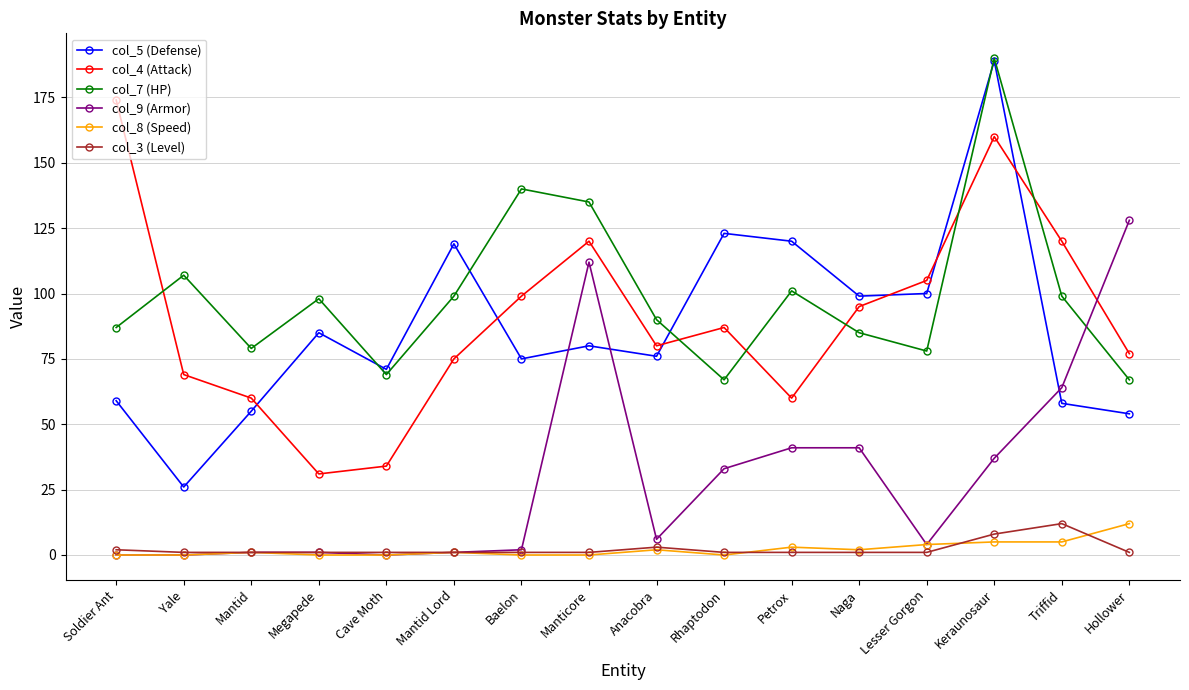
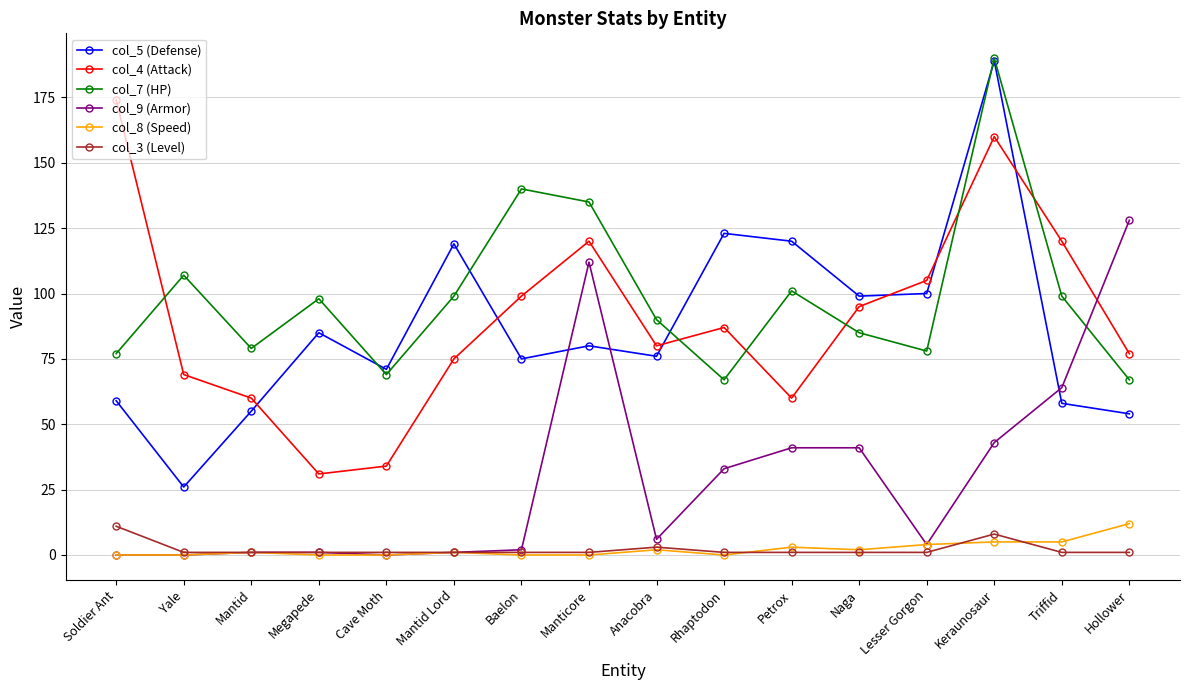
  {
    "col_5 (Defense)": {
      "Soldier Ant": 59,
      "Yale": 26,
      "Mantid": 55,
      "Megapede": 85,
      "Cave Moth": 71,
      "Mantid Lord": 119,
      "Baelon": 75,
      "Manticore": 80,
      "Anacobra": 76,
      "Rhaptodon": 123,
      "Petrox": 120,
      "Naga": 99,
      "Lesser Gorgon": 100,
      "Keraunosaur": 189,
      "Triffid": 58,
      "Hollower": 54
    },
    "col_4 (Attack)": {
      "Yale": 69,
      "Mantid": 60,
      "Megapede": 31,
      "Cave Moth": 34,
      "Mantid Lord": 75,
      "Baelon": 99,
      "Manticore": 120,
      "Anacobra": 80,
      "Rhaptodon": 87,
      "Petrox": 60,
      "Naga": 95,
      "Lesser Gorgon": 105,
      "Keraunosaur": 160,
      "Triffid": 120,
      "Hollower": 77
    },
    "col_7 (HP)": {
-     "Soldier Ant": 87,
+     "Soldier Ant": 77,
      "Yale": 107,
      "Mantid": 79,
      "Megapede": 98,
      "Cave Moth": 69,
      "Mantid Lord": 99,
      "Baelon": 140,
      "Manticore": 135,
      "Anacobra": 90,
      "Rhaptodon": 67,
      "Petrox": 101,
      "Naga": 85,
      "Lesser Gorgon": 78,
      "Keraunosaur": 190,
      "Triffid": 99,
      "Hollower": 67
    },
    "col_9 (Armor)": {
      "Baelon": 2,
      "Manticore": 112,
      "Anacobra": 6,
      "Rhaptodon": 33,
      "Petrox": 41,
      "Naga": 41,
-     "Keraunosaur": 37,
+     "Keraunosaur": 43,
      "Triffid": 64,
      "Hollower": 128
    },
    "col_8 (Speed)": {
      "Megapede": 0,
      "Baelon": 0,
      "Manticore": 0,
      "Anacobra": 2,
      "Rhaptodon": 0,
      "Petrox": 3,
      "Naga": 2,
      "Keraunosaur": 5,
      "Triffid": 5,
      "Hollower": 12
    },
    "col_3 (Level)": {
-     "Soldier Ant": 2,
+     "Soldier Ant": 11,
      "Yale": 1,
      "Cave Moth": 1,
      "Baelon": 1,
      "Manticore": 1,
      "Anacobra": 3,
      "Rhaptodon": 1,
      "Petrox": 1,
      "Naga": 1,
      "Lesser Gorgon": 1,
      "Keraunosaur": 8,
-     "Triffid": 12,
+     "Triffid": 1,
      "Hollower": 1
    }
  }
